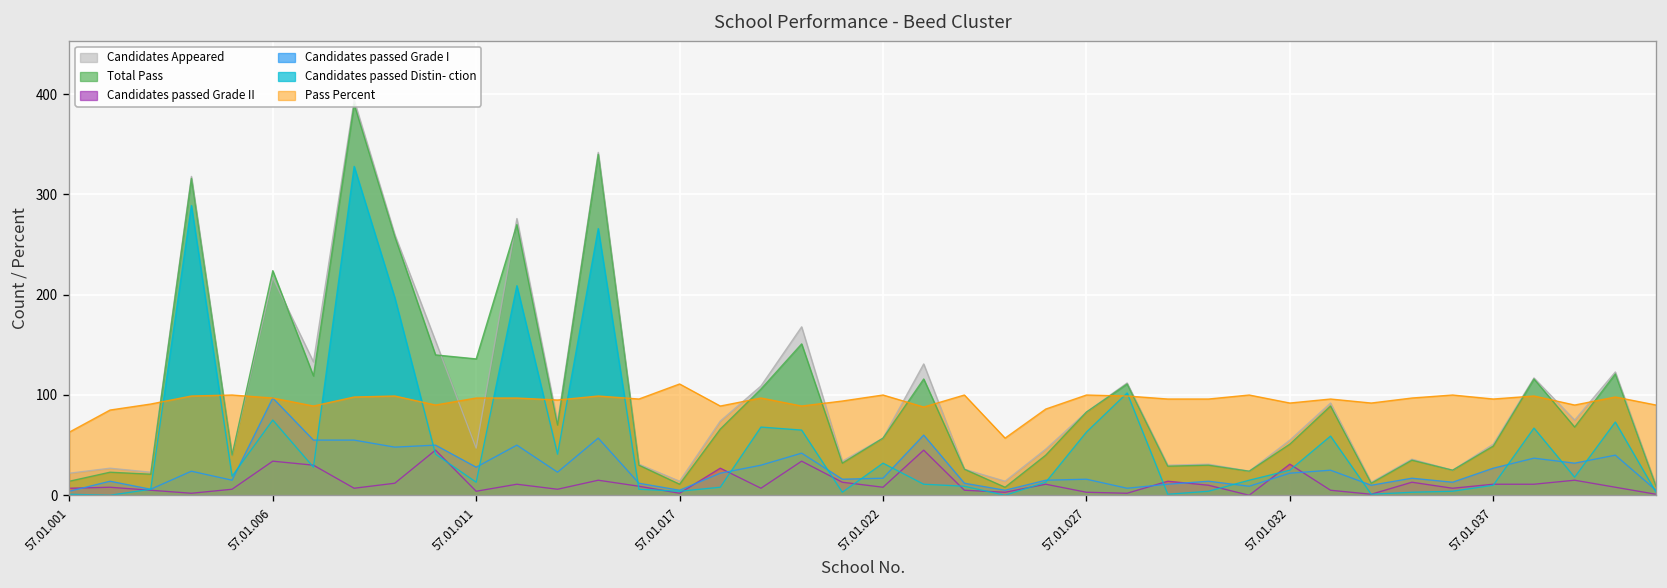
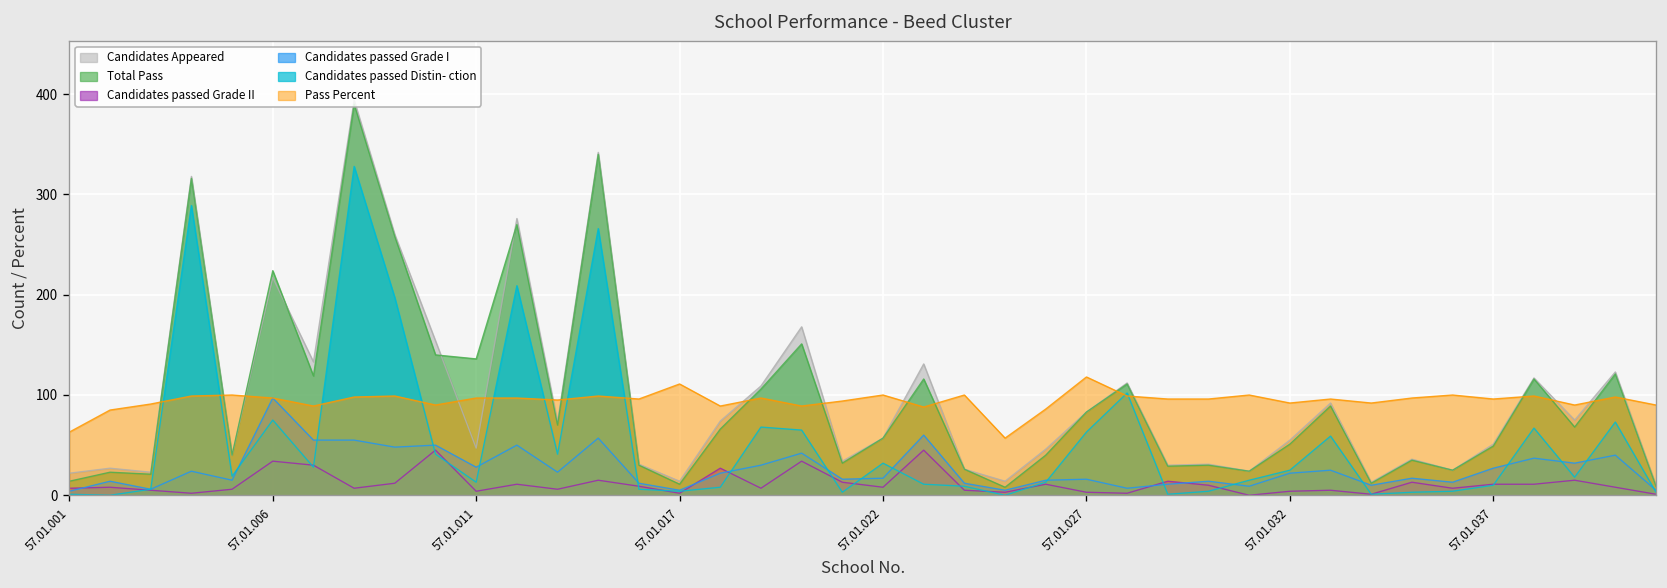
  {
    "Candidates Appeared": {
      "57.01.001": 20,
      "57.01.006": 220,
      "57.01.011": 50,
      "57.01.032": 60
    },
    "Total Pass": {
      "57.01.001": 10,
      "57.01.006": 220,
      "57.01.011": 140,
      "57.01.032": 50
    },
    "Candidates passed Grade II": {
      "57.01.006": 30,
      "57.01.011": 0,
      "57.01.022": 10,
      "57.01.027": 0,
-     "57.01.032": 30
+     "57.01.032": 0
    },
    "Pass Percent": {
      "57.01.001": 60,
      "57.01.011": 100,
      "57.01.017": 110,
      "57.01.022": 100,
-     "57.01.027": 100,
+     "57.01.027": 120,
      "57.01.032": 90,
      "57.01.037": 100
    }
  }
